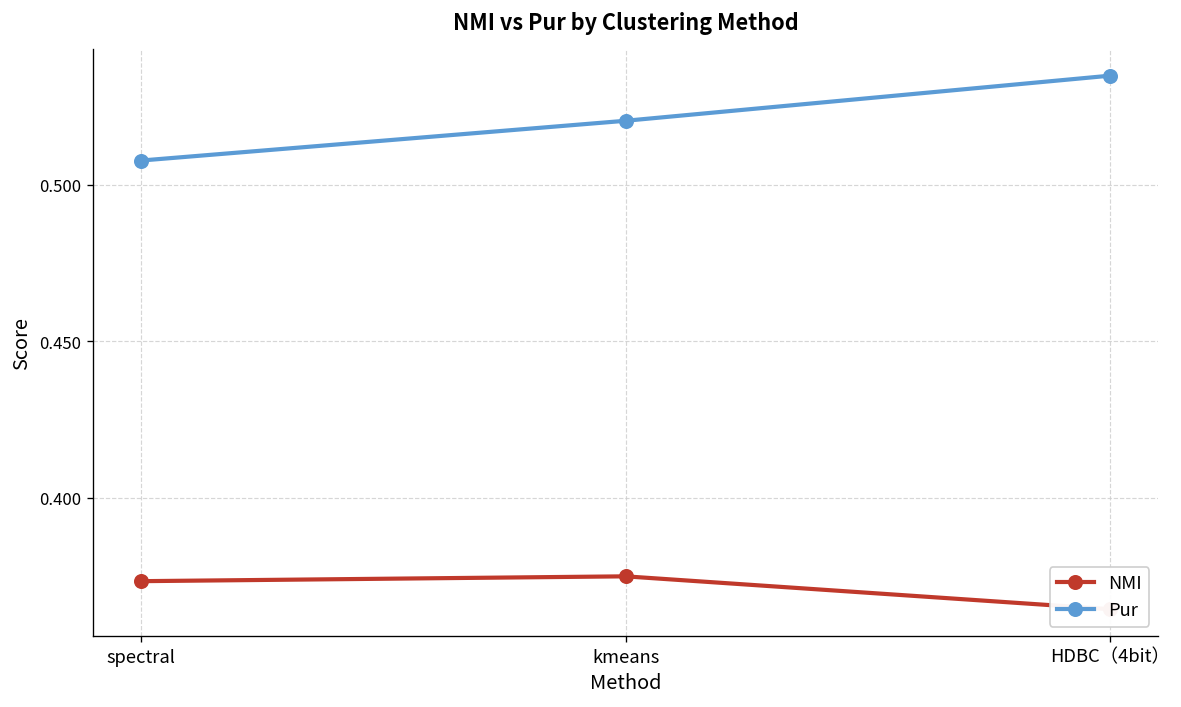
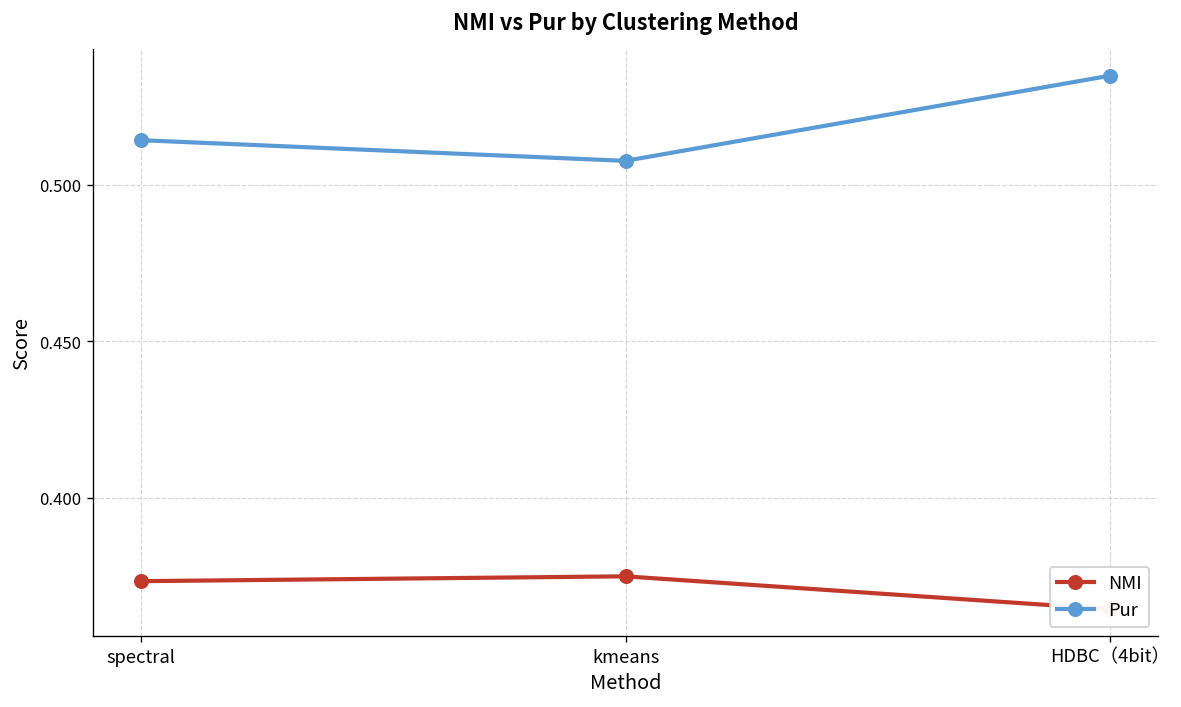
  {
    "NMI": {
      "spectral": 0.373,
      "kmeans": 0.375
    },
    "Pur": {
-     "spectral": 0.508,
-     "kmeans": 0.520,
+     "spectral": 0.514,
+     "kmeans": 0.508,
      "HDBC（4bit）": 0.535
    }
  }
